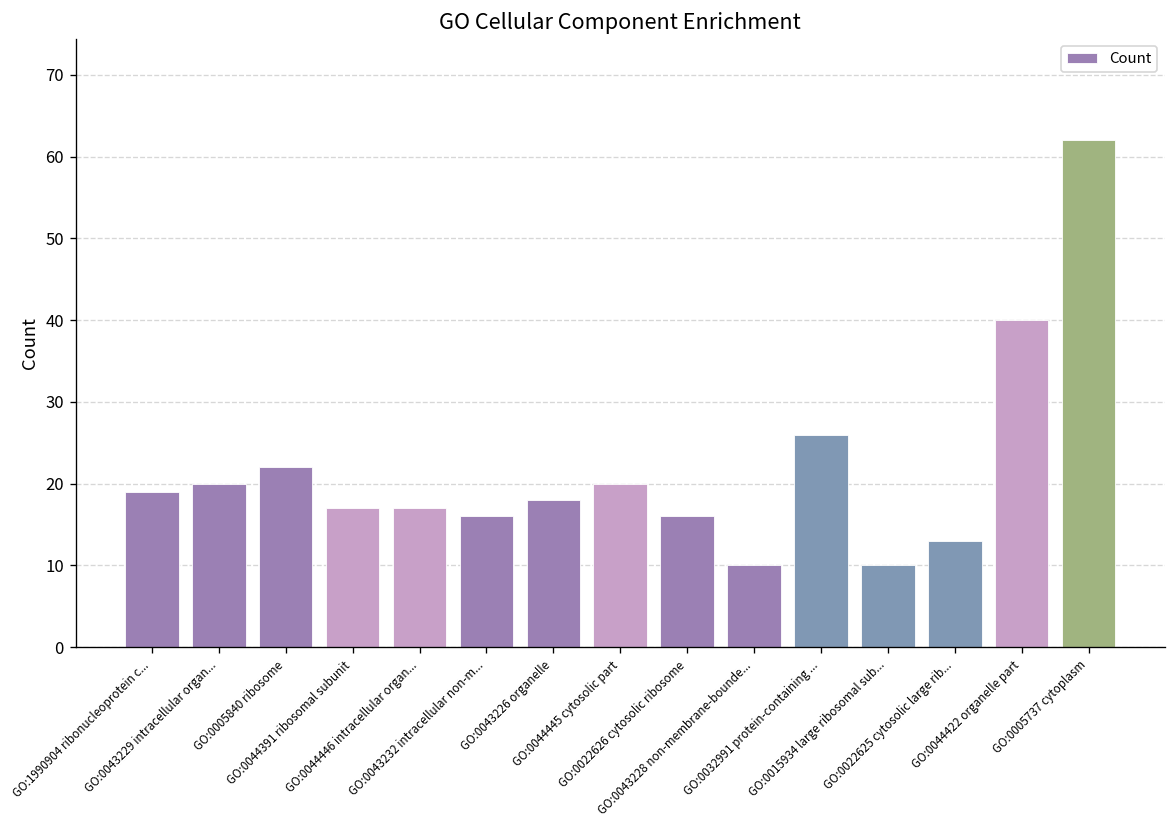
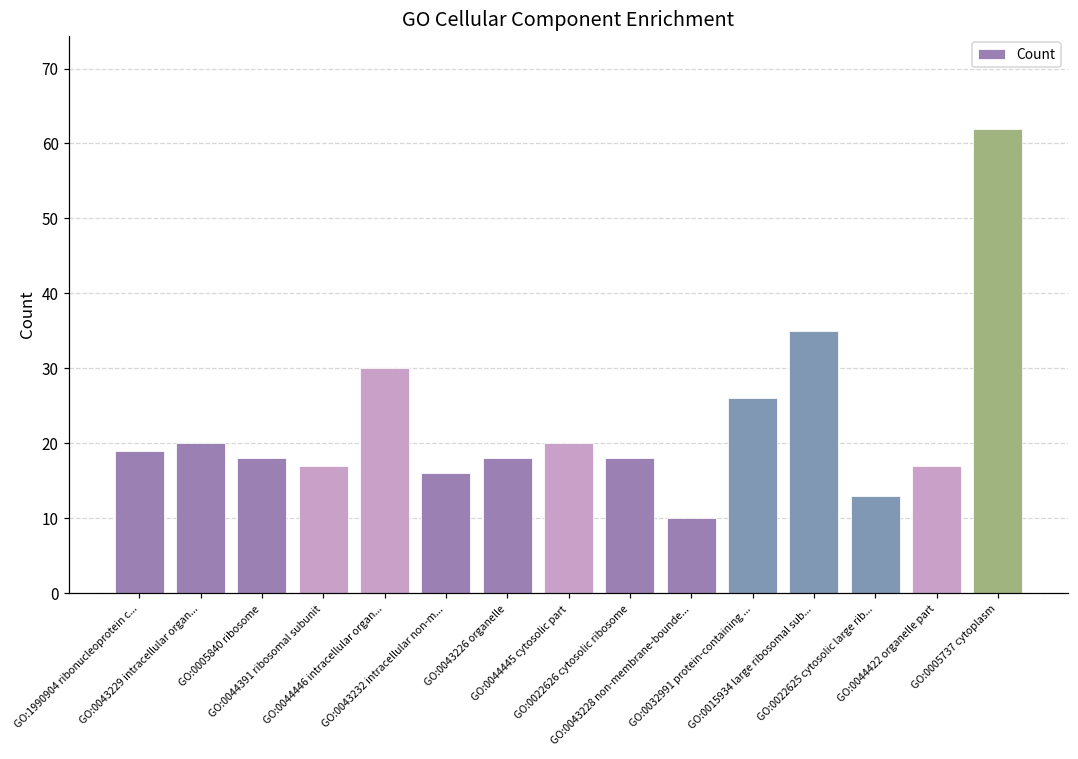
  {
    "GO:1990904 ribonucleoprotein c...": 19,
    "GO:0043229 intracellular organ...": 20,
-   "GO:0005840 ribosome": 22,
+   "GO:0005840 ribosome": 18,
    "GO:0044391 ribosomal subunit": 17,
-   "GO:0044446 intracellular organ...": 17,
+   "GO:0044446 intracellular organ...": 30,
    "GO:0043232 intracellular non-m...": 16,
    "GO:0043226 organelle": 18,
    "GO:0044445 cytosolic part": 20,
-   "GO:0022626 cytosolic ribosome": 16,
+   "GO:0022626 cytosolic ribosome": 18,
    "GO:0043228 non-membrane-bounde...": 10,
    "GO:0032991 protein-containing ...": 26,
-   "GO:0015934 large ribosomal sub...": 10,
+   "GO:0015934 large ribosomal sub...": 35,
    "GO:0022625 cytosolic large rib...": 13,
-   "GO:0044422 organelle part": 40,
+   "GO:0044422 organelle part": 17,
    "GO:0005737 cytoplasm": 62
  }
